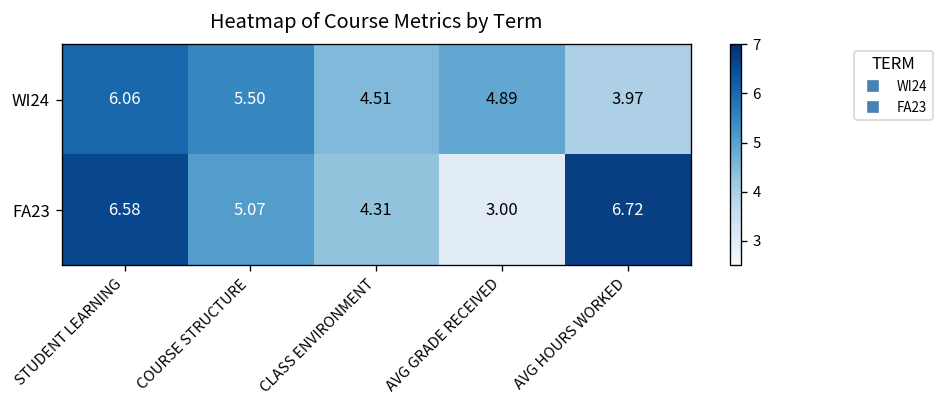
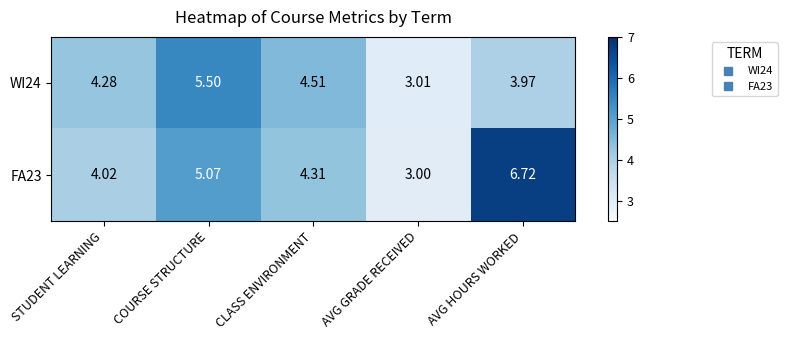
  {
    "WI24": {
-     "STUDENT LEARNING": 6.06,
+     "STUDENT LEARNING": 4.28,
      "COURSE STRUCTURE": 5.50,
      "CLASS ENVIRONMENT": 4.51,
-     "AVG GRADE RECEIVED": 4.89,
+     "AVG GRADE RECEIVED": 3.01,
      "AVG HOURS WORKED": 3.97
    },
    "FA23": {
-     "STUDENT LEARNING": 6.58,
+     "STUDENT LEARNING": 4.02,
      "COURSE STRUCTURE": 5.07,
      "CLASS ENVIRONMENT": 4.31,
      "AVG GRADE RECEIVED": 3.00,
      "AVG HOURS WORKED": 6.72
    }
  }
